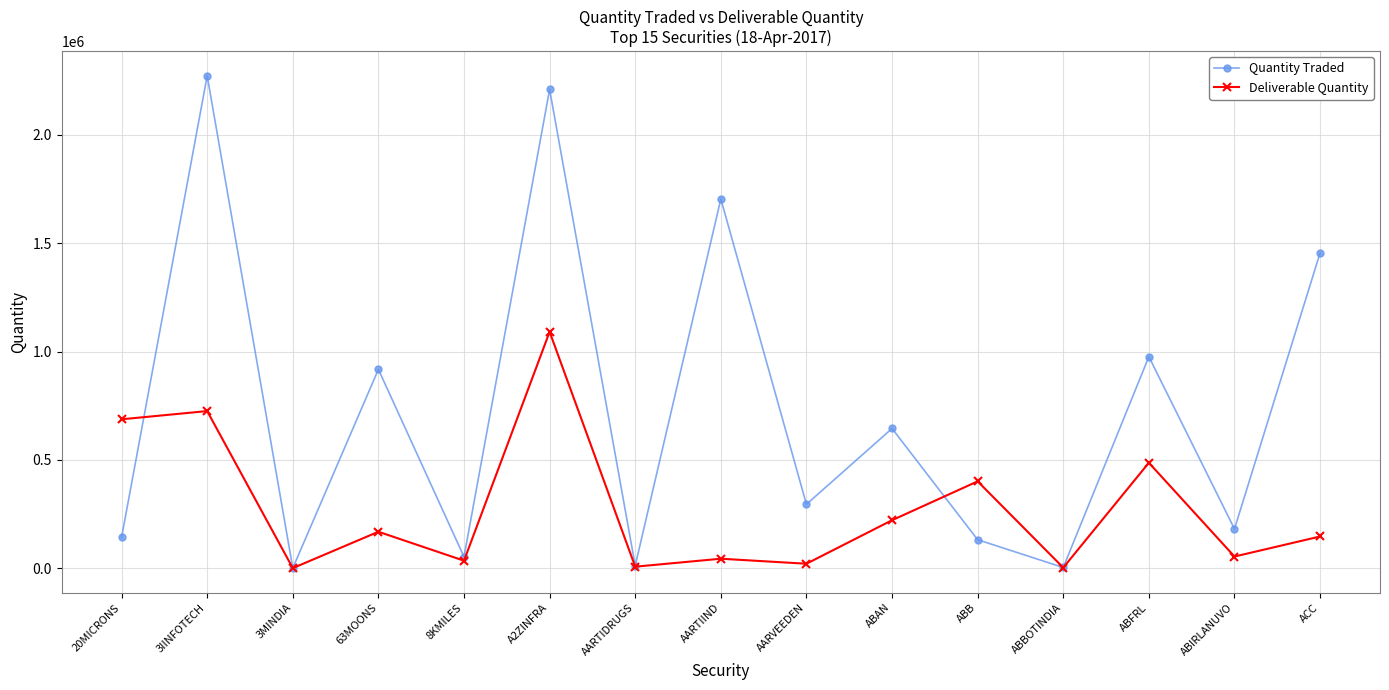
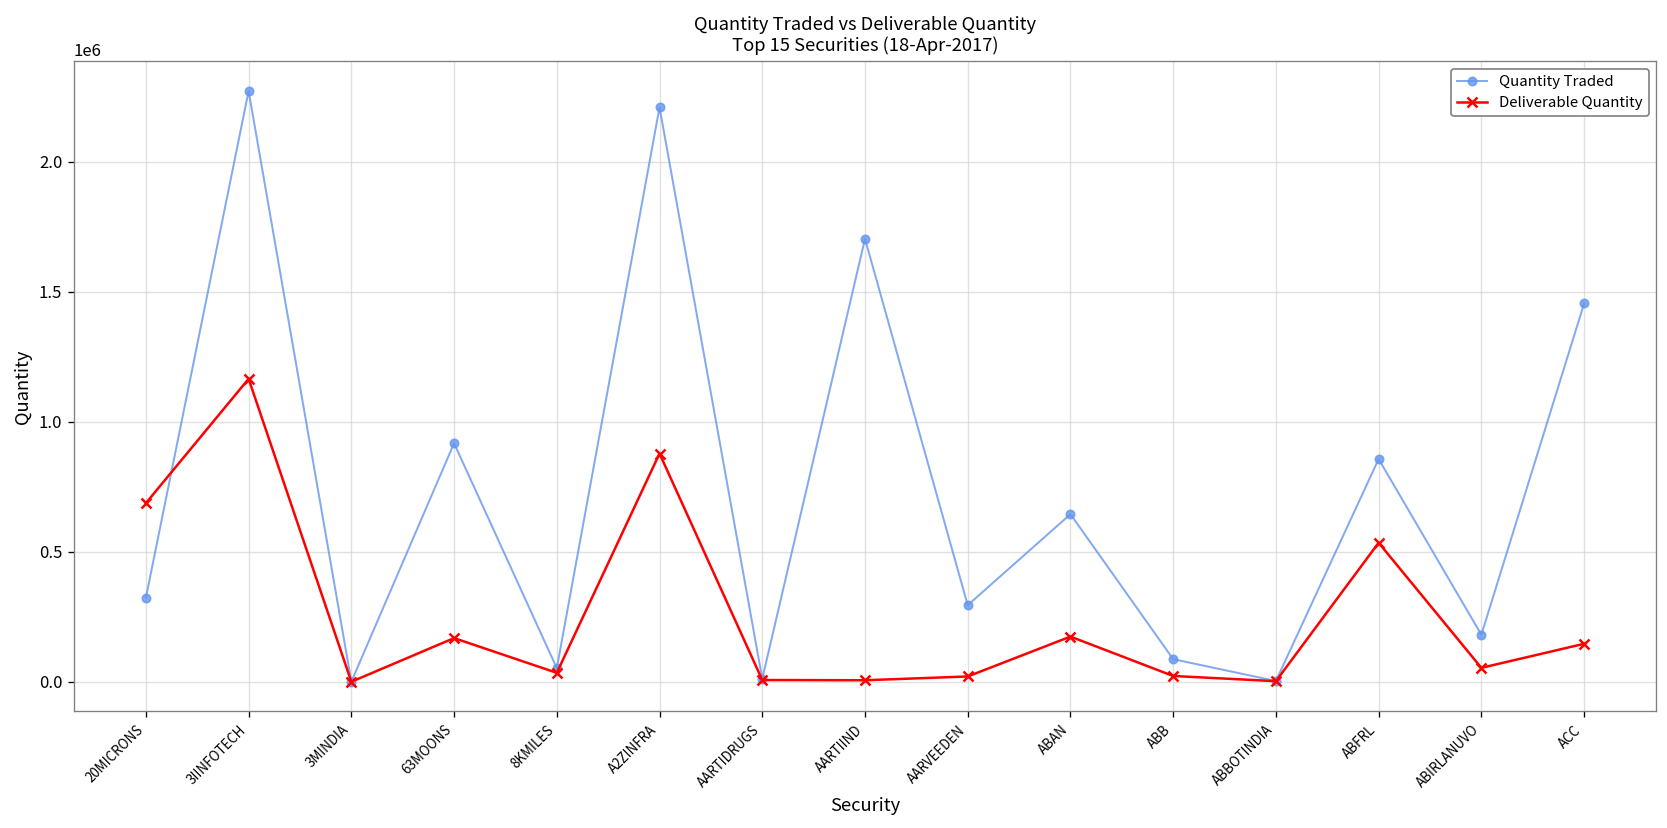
  {
    "Quantity Traded": {
-     "20MICRONS": 140000,
+     "20MICRONS": 320000,
      "3IINFOTECH": 2270000,
      "63MOONS": 920000,
      "8KMILES": 50000,
      "A2ZINFRA": 2210000,
      "AARTIIND": 1700000,
      "AARVEEDEN": 290000,
      "ABAN": 640000,
-     "ABB": 130000,
-     "ABFRL": 980000,
+     "ABB": 90000,
+     "ABFRL": 860000,
      "ABIRLANUVO": 180000,
      "ACC": 1460000
    },
    "Deliverable Quantity": {
      "20MICRONS": 690000,
-     "3IINFOTECH": 730000,
+     "3IINFOTECH": 1170000,
      "63MOONS": 170000,
      "8KMILES": 30000,
-     "A2ZINFRA": 1090000,
-     "AARTIIND": 40000,
+     "A2ZINFRA": 880000,
+     "AARTIIND": 10000,
      "AARVEEDEN": 20000,
-     "ABAN": 220000,
-     "ABB": 400000,
-     "ABFRL": 490000,
+     "ABAN": 170000,
+     "ABB": 20000,
+     "ABFRL": 530000,
      "ABIRLANUVO": 50000,
      "ACC": 150000
    }
  }
